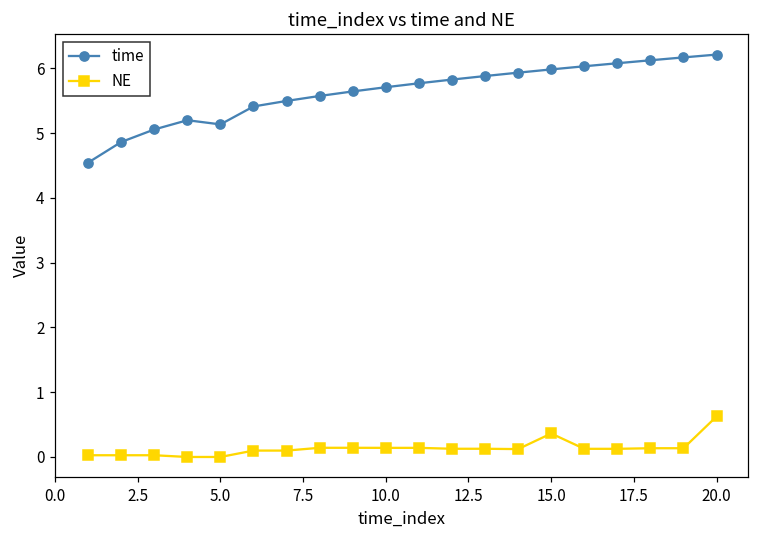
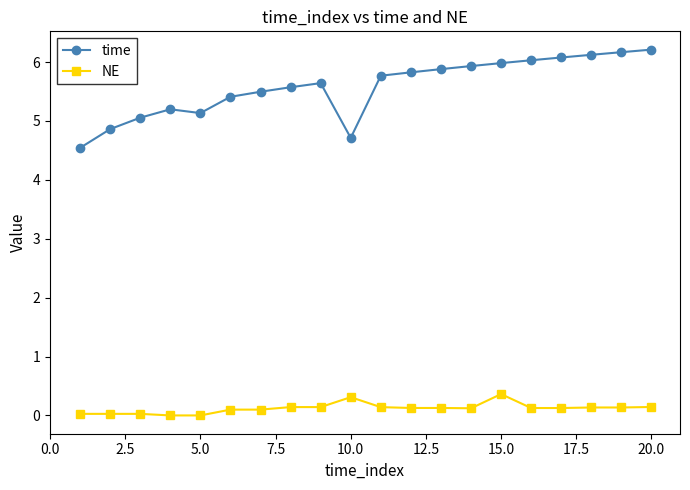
  {
    "time": {
      "5.0": 5.1,
-     "10.0": 5.7,
+     "10.0": 4.7,
      "15.0": 6.0,
      "20.0": 6.2
    },
    "NE": {
      "5.0": 0.0,
-     "10.0": 0.1,
+     "10.0": 0.3,
      "15.0": 0.4,
-     "20.0": 0.6
+     "20.0": 0.1
    }
  }
